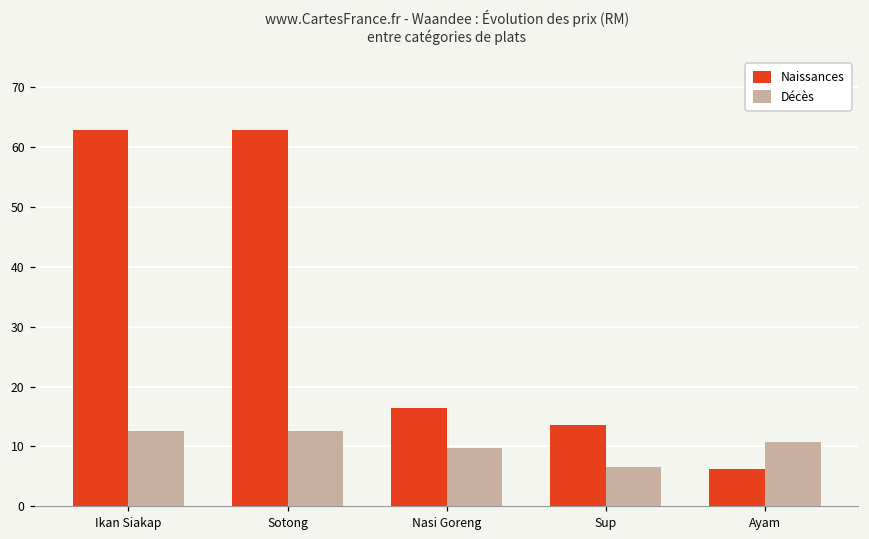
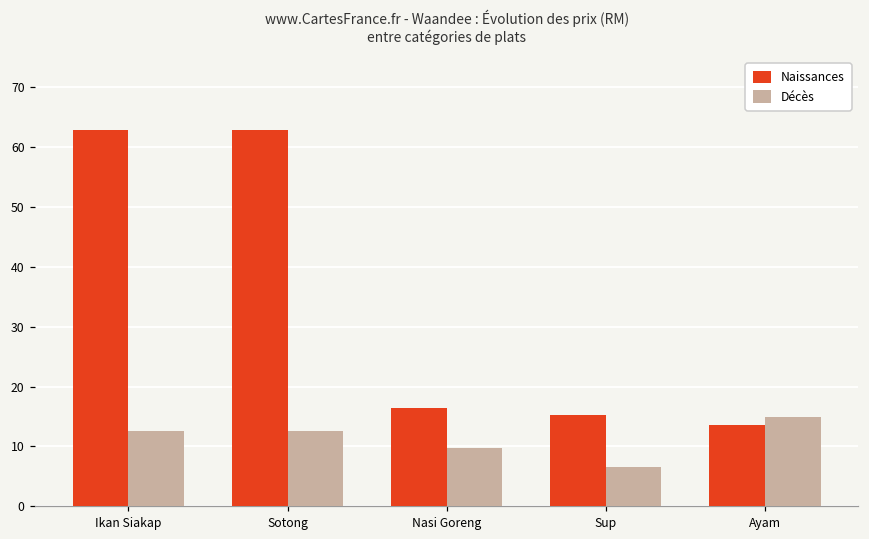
  {
    "Naissances": {
      "Ikan Siakap": 63,
      "Sotong": 63,
      "Nasi Goreng": 17,
-     "Sup": 14,
-     "Ayam": 6
+     "Sup": 15,
+     "Ayam": 14
    },
    "Décès": {
      "Ikan Siakap": 13,
      "Sotong": 13,
      "Nasi Goreng": 10,
      "Sup": 7,
-     "Ayam": 11
+     "Ayam": 15
    }
  }
